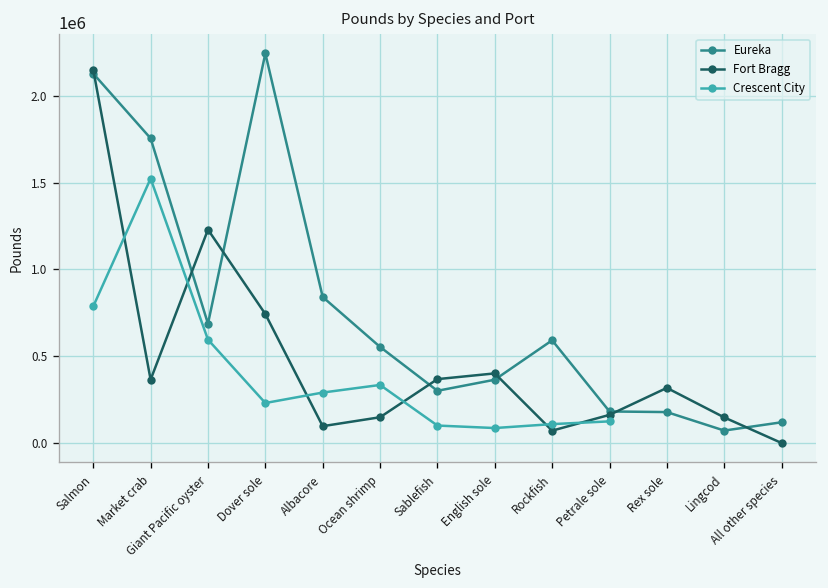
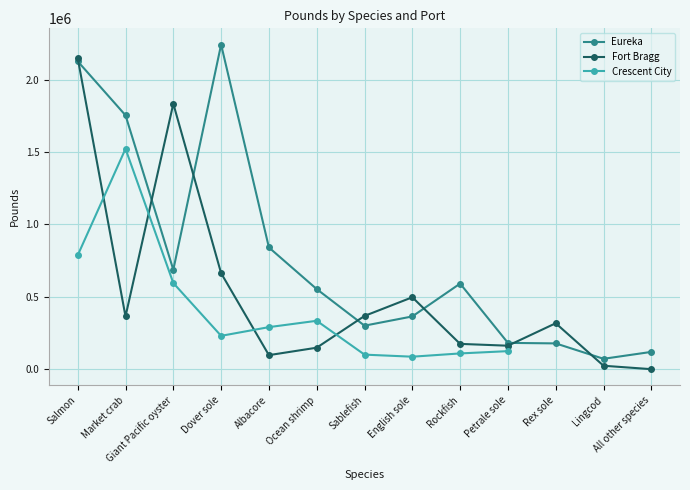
  {
    "Fort Bragg": {
      "Salmon": 2150000,
      "Market crab": 360000,
-     "Giant Pacific oyster": 1230000,
-     "Dover sole": 740000,
+     "Giant Pacific oyster": 1830000,
+     "Dover sole": 660000,
      "Albacore": 100000,
      "Ocean shrimp": 150000,
      "Sablefish": 370000,
-     "English sole": 400000,
-     "Rockfish": 70000,
+     "English sole": 500000,
+     "Rockfish": 170000,
      "Petrale sole": 160000,
      "Rex sole": 320000,
-     "Lingcod": 150000,
+     "Lingcod": 20000,
      "All other species": 0
    }
  }
